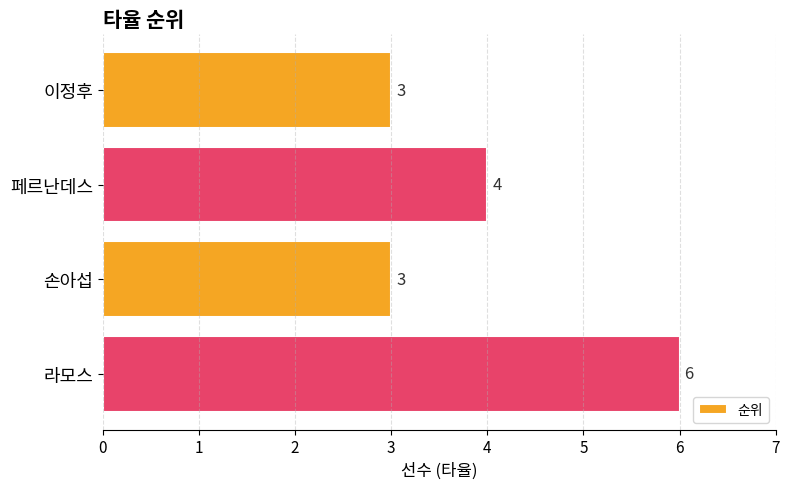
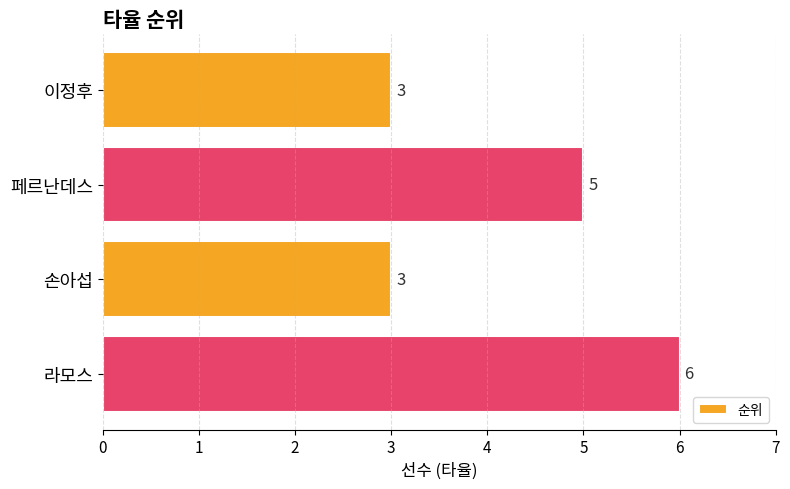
  {
    "이정후": 3,
-   "페르난데스": 4,
+   "페르난데스": 5,
    "손아섭": 3,
    "라모스": 6
  }
